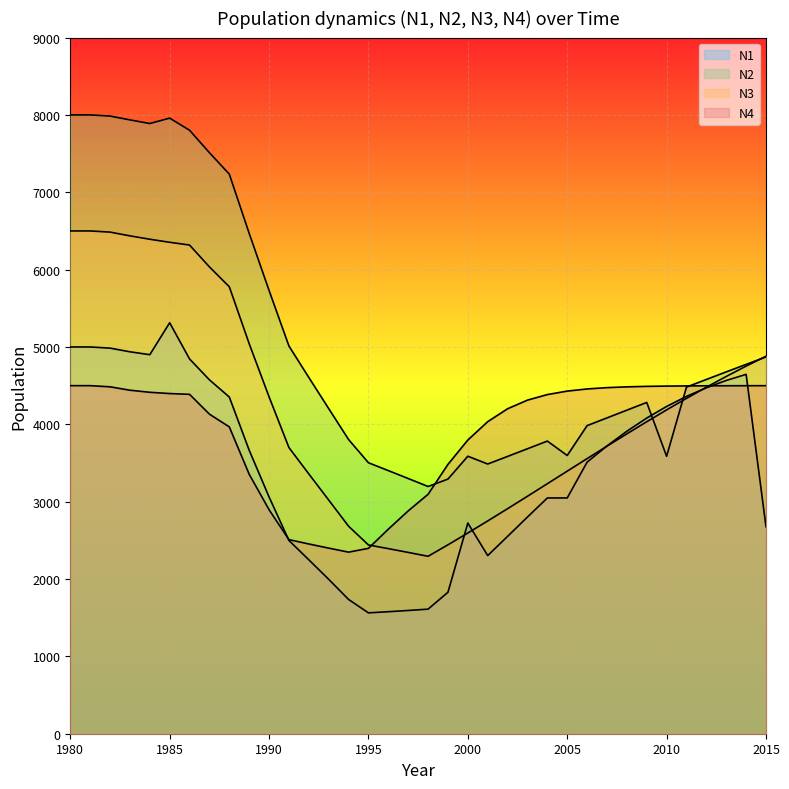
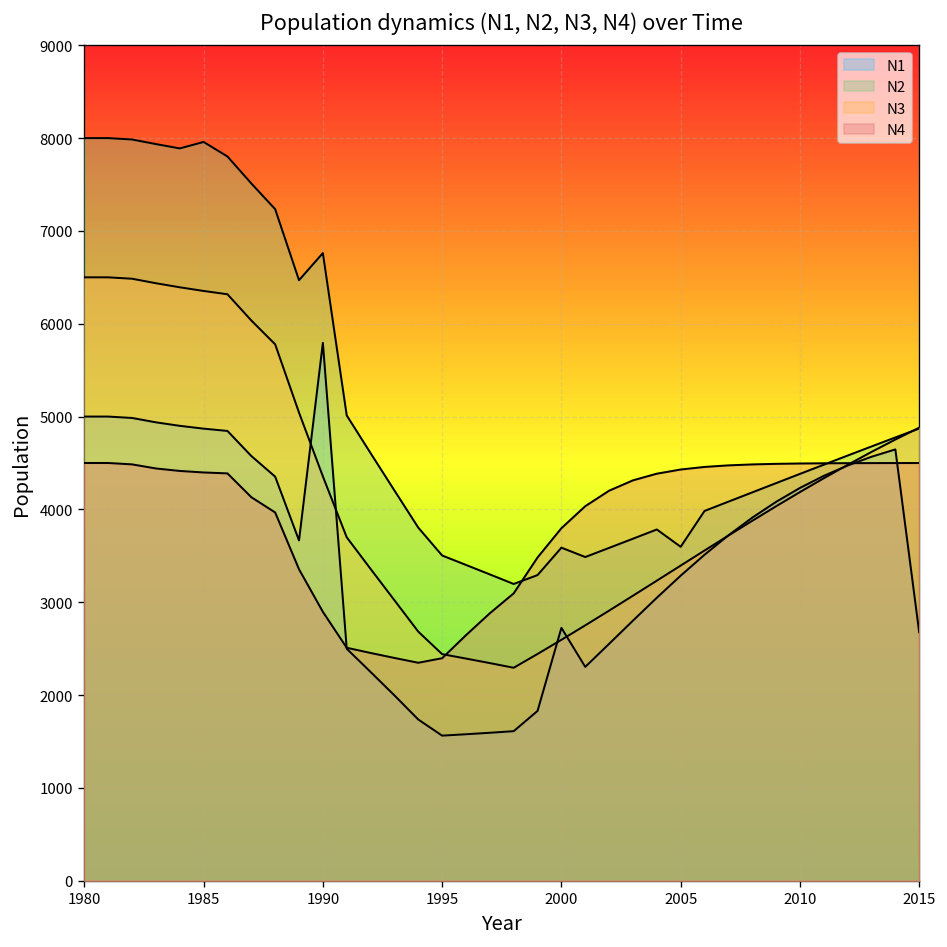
  {
    "N1": {
      "1980": 5000,
-     "1985": 5300,
-     "1990": 3100,
+     "1985": 4900,
+     "1990": 5800,
      "1995": 1600,
      "2000": 2700,
-     "2005": 3000,
+     "2005": 3300,
      "2010": 4200,
      "2015": 2700
    },
    "N2": {
      "1980": 8000,
      "1985": 8000,
-     "1990": 5700,
+     "1990": 6800,
      "1995": 3500,
      "2000": 3600,
      "2005": 3600,
-     "2010": 3600
+     "2010": 4400
    }
  }
